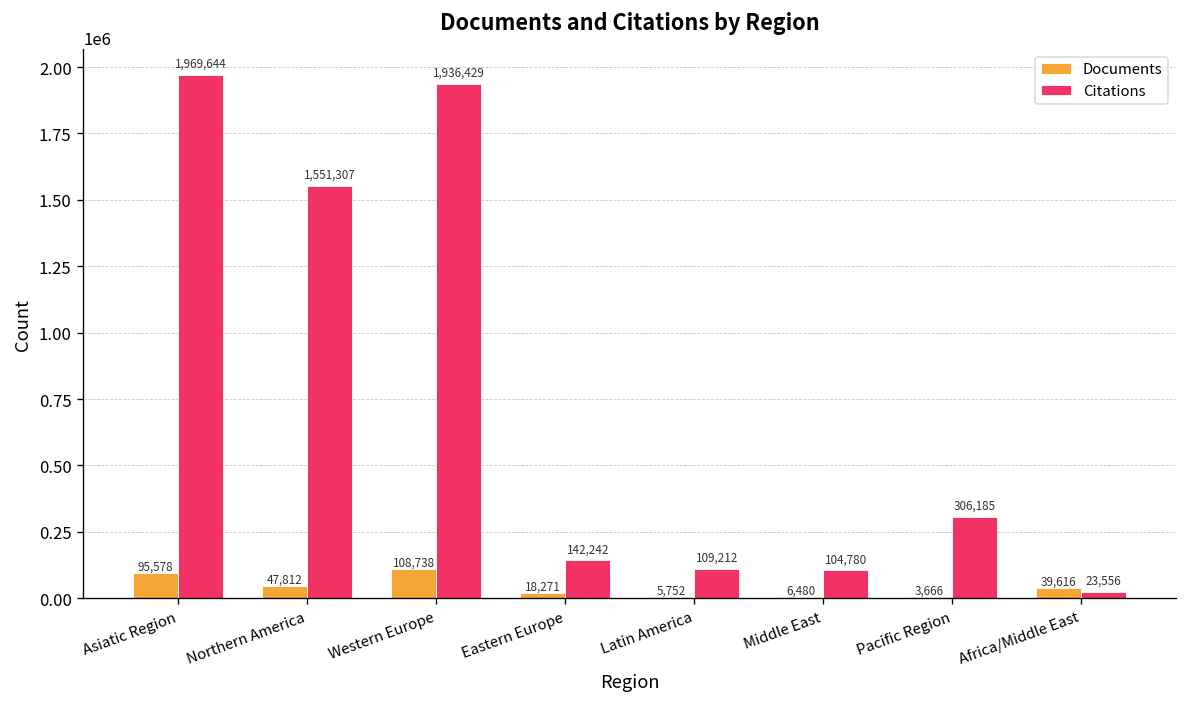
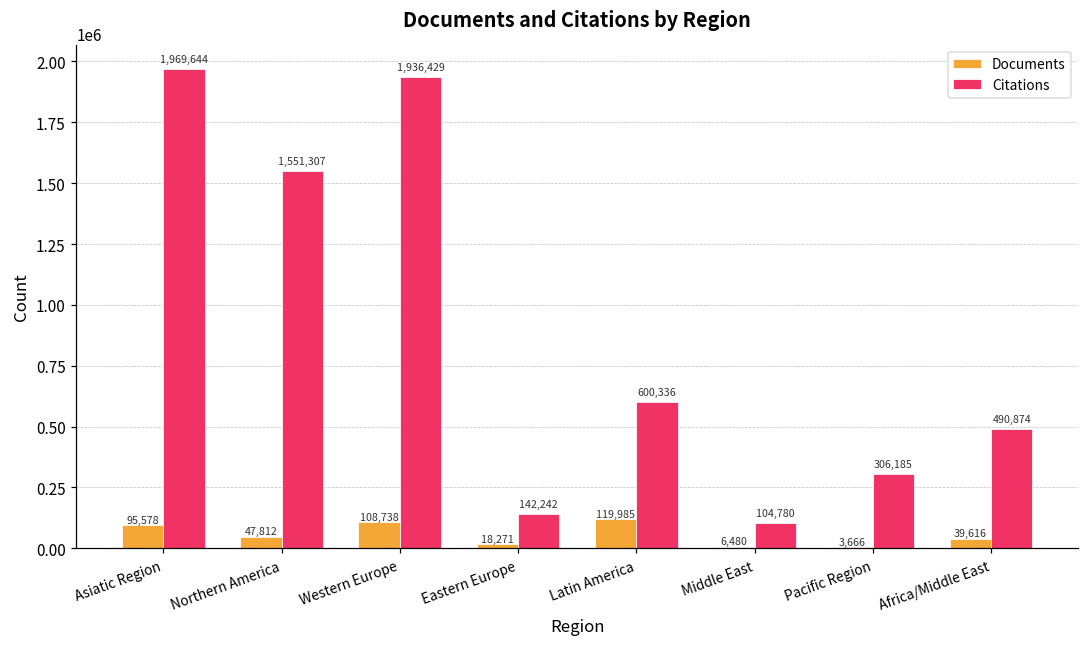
  {
    "Documents": {
      "Asiatic Region": "95,578",
      "Northern America": "47,812",
      "Western Europe": "108,738",
      "Eastern Europe": "18,271",
-     "Latin America": "5,752",
+     "Latin America": "119,985",
      "Middle East": "6,480",
      "Pacific Region": "3,666",
      "Africa/Middle East": "39,616"
    },
    "Citations": {
      "Asiatic Region": "1,969,644",
      "Northern America": "1,551,307",
      "Western Europe": "1,936,429",
      "Eastern Europe": "142,242",
-     "Latin America": "109,212",
+     "Latin America": "600,336",
      "Middle East": "104,780",
      "Pacific Region": "306,185",
-     "Africa/Middle East": "23,556"
+     "Africa/Middle East": "490,874"
    }
  }
